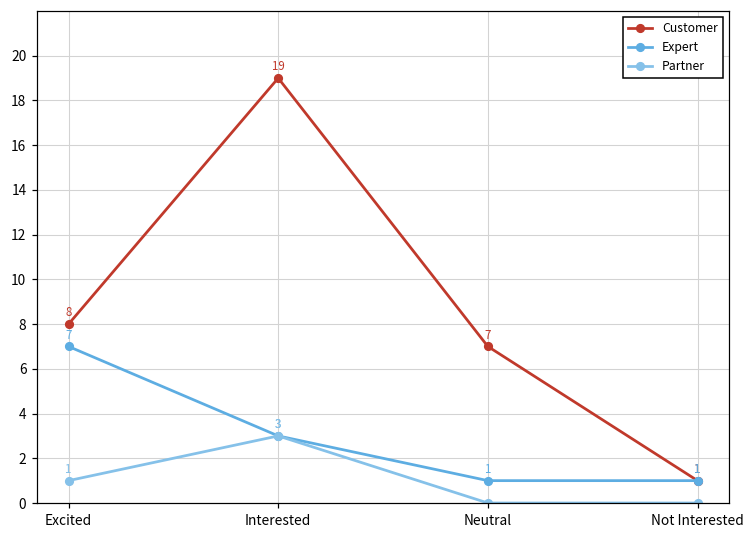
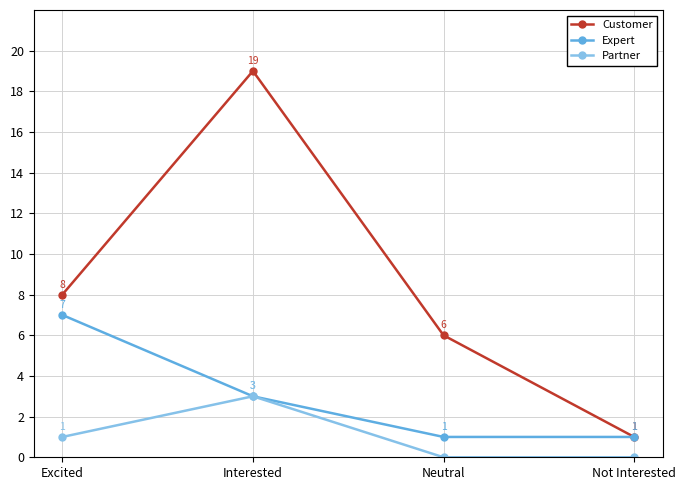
  {
    "Customer": {
      "Excited": 8,
      "Interested": 19,
-     "Neutral": 7
+     "Neutral": 6
    }
  }
